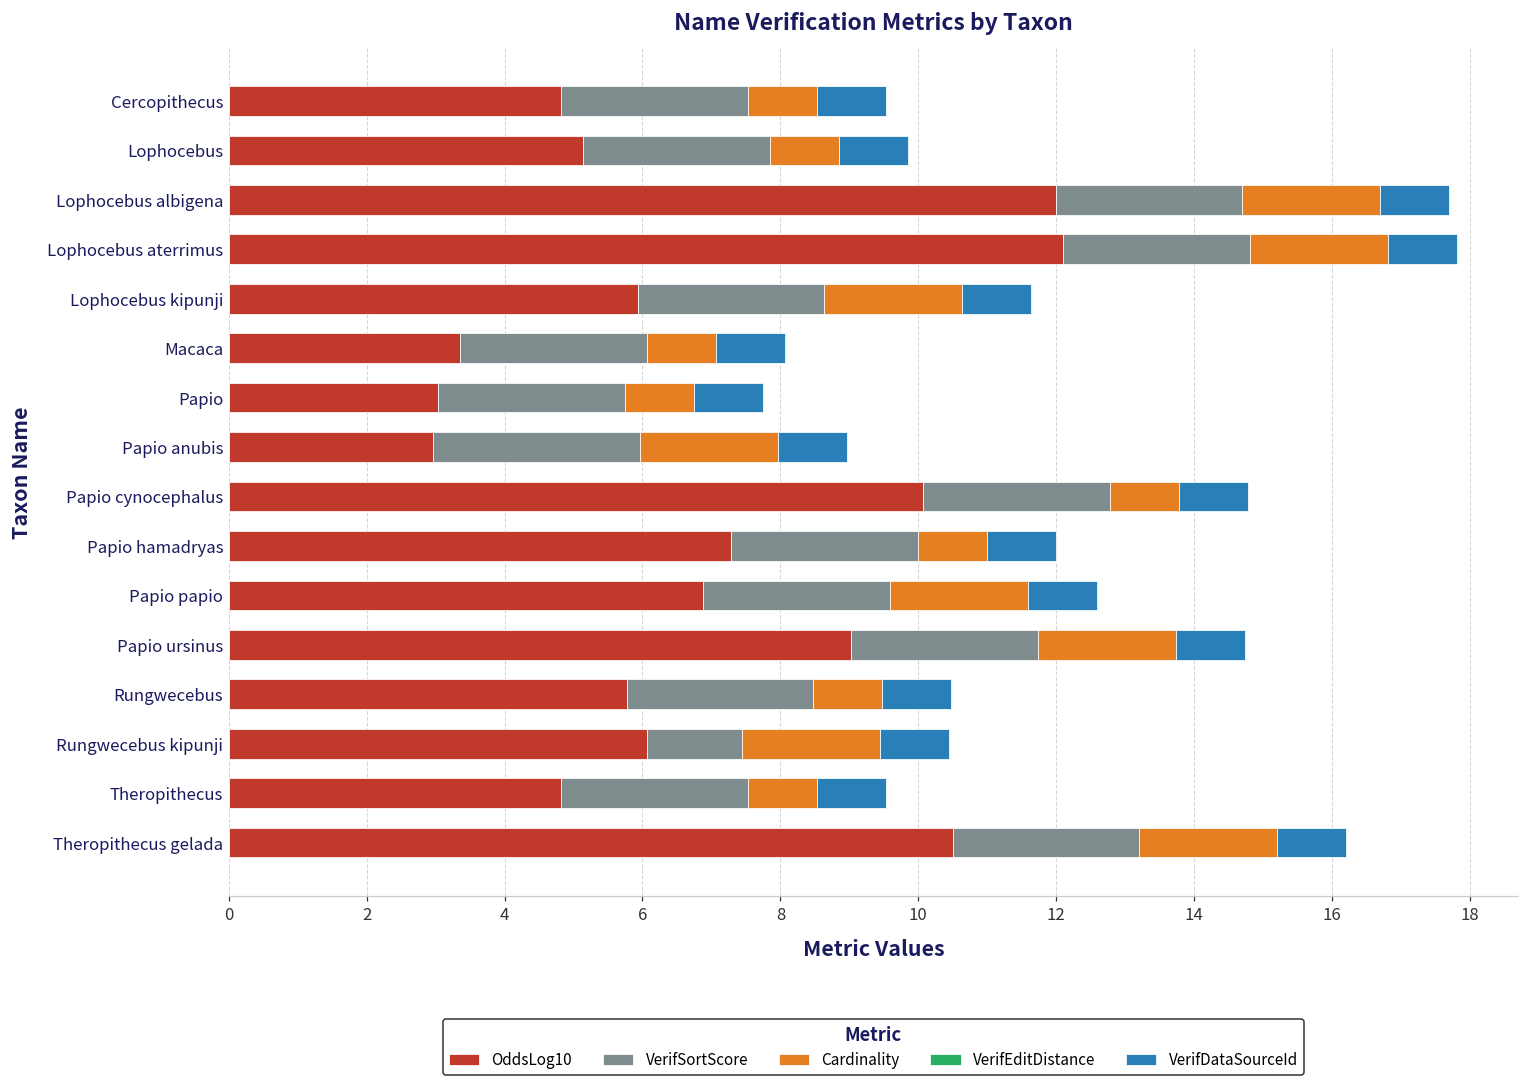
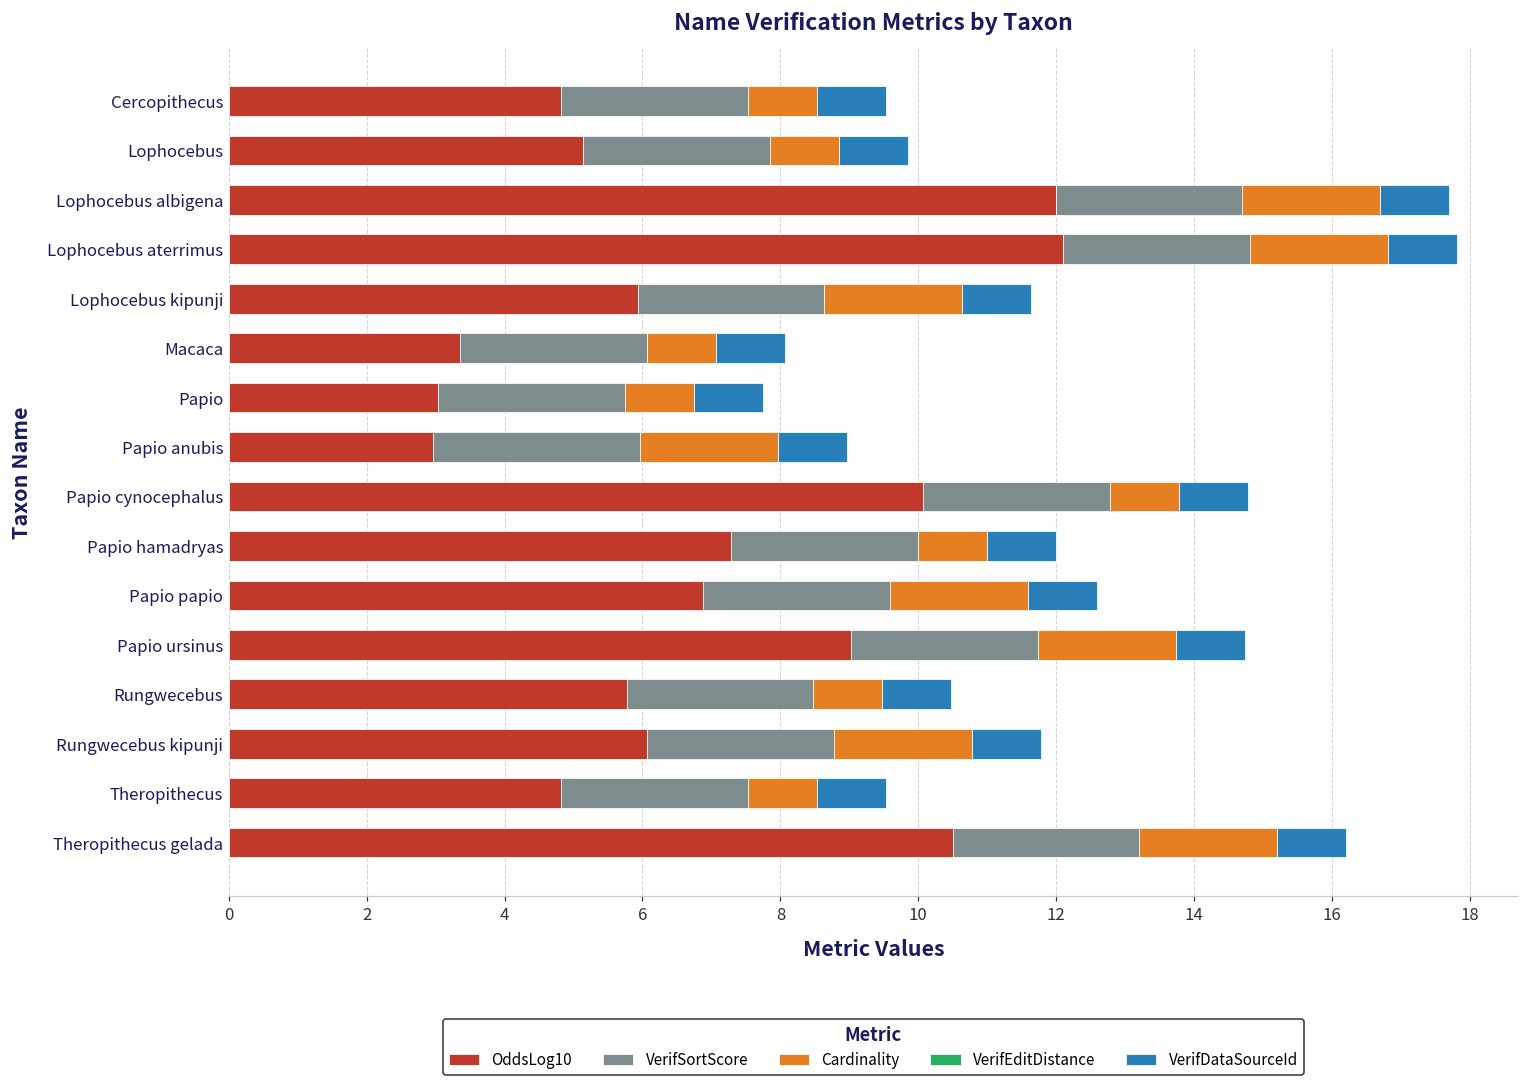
  {
    "OddsLog10": {
      "Cercopithecus": 4.8,
      "Lophocebus": 5.1,
      "Lophocebus albigena": 12.0,
      "Lophocebus aterrimus": 12.1,
      "Lophocebus kipunji": 5.9,
      "Macaca": 3.4,
      "Papio": 3.0,
      "Papio anubis": 3.0,
      "Papio cynocephalus": 10.1,
      "Papio hamadryas": 7.3,
      "Papio papio": 6.9,
      "Papio ursinus": 9.0,
      "Rungwecebus": 5.8,
      "Rungwecebus kipunji": 6.1,
      "Theropithecus": 4.8,
      "Theropithecus gelada": 10.5
    },
    "VerifSortScore": {
      "Cercopithecus": 2.7,
      "Lophocebus": 2.7,
      "Lophocebus albigena": 2.7,
      "Lophocebus aterrimus": 2.7,
      "Lophocebus kipunji": 2.7,
      "Macaca": 2.7,
      "Papio": 2.7,
      "Papio anubis": 3.0,
      "Papio cynocephalus": 2.7,
      "Papio hamadryas": 2.7,
      "Papio papio": 2.7,
      "Papio ursinus": 2.7,
      "Rungwecebus": 2.7,
-     "Rungwecebus kipunji": 1.4,
+     "Rungwecebus kipunji": 2.7,
      "Theropithecus": 2.7,
      "Theropithecus gelada": 2.7
    },
    "VerifDataSourceId": {
      "Cercopithecus": 1.0,
      "Lophocebus": 1.0,
      "Lophocebus albigena": 1.0,
      "Lophocebus aterrimus": 1.0,
      "Lophocebus kipunji": 1.0,
      "Macaca": 1.0,
      "Papio": 1.0,
      "Papio anubis": 1.0,
      "Papio cynocephalus": 1.0,
      "Papio hamadryas": 1.0,
      "Papio papio": 1.0,
      "Papio ursinus": 1.0,
      "Rungwecebus": 1.0,
      "Rungwecebus kipunji": 1.0,
      "Theropithecus": 1.0,
      "Theropithecus gelada": 1.0
    }
  }
